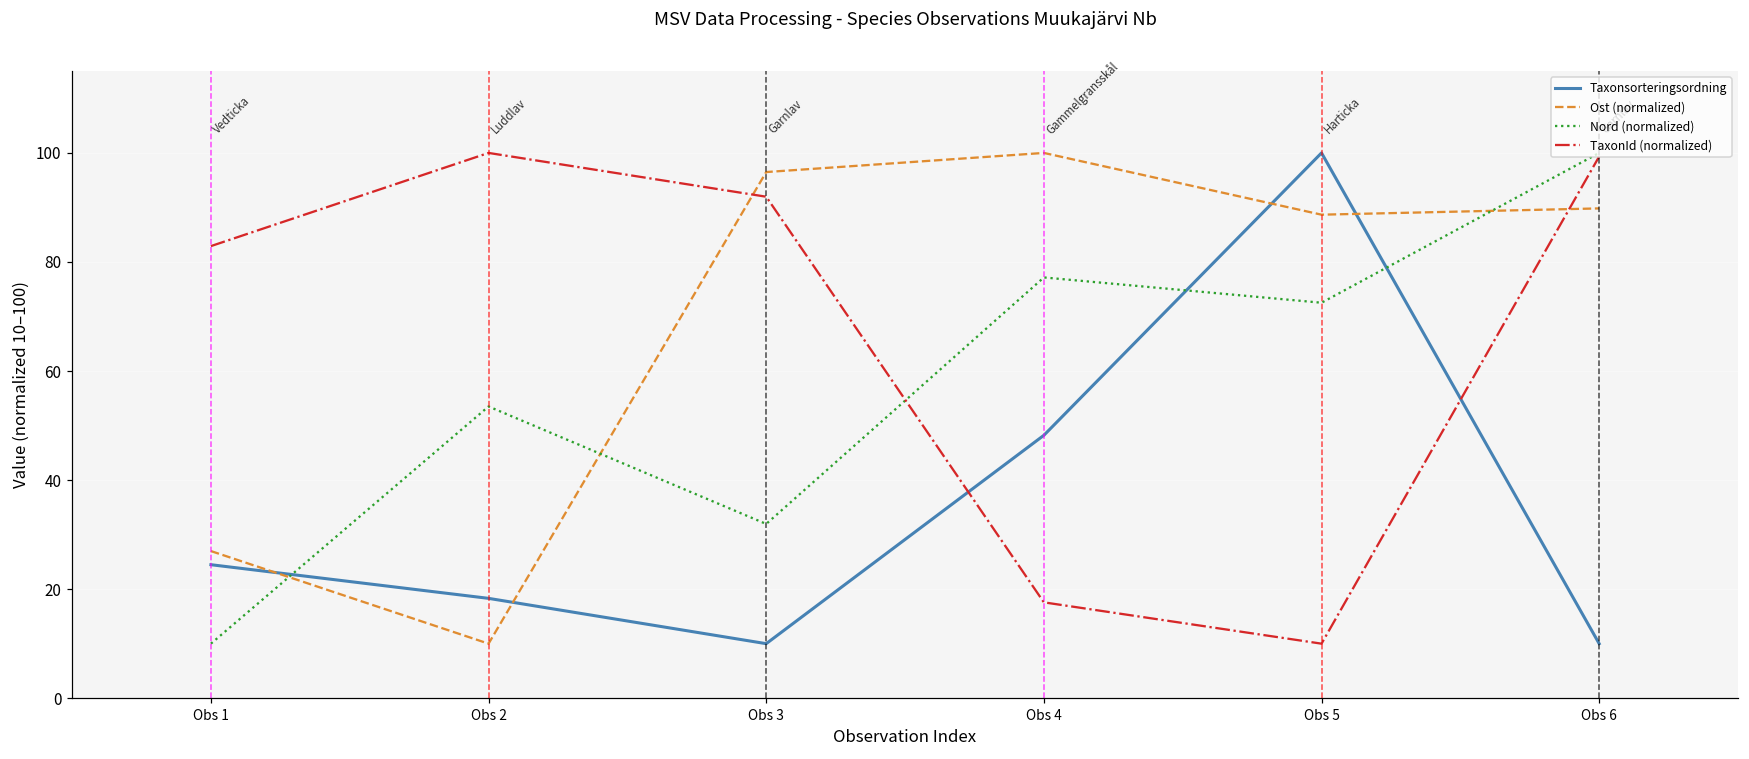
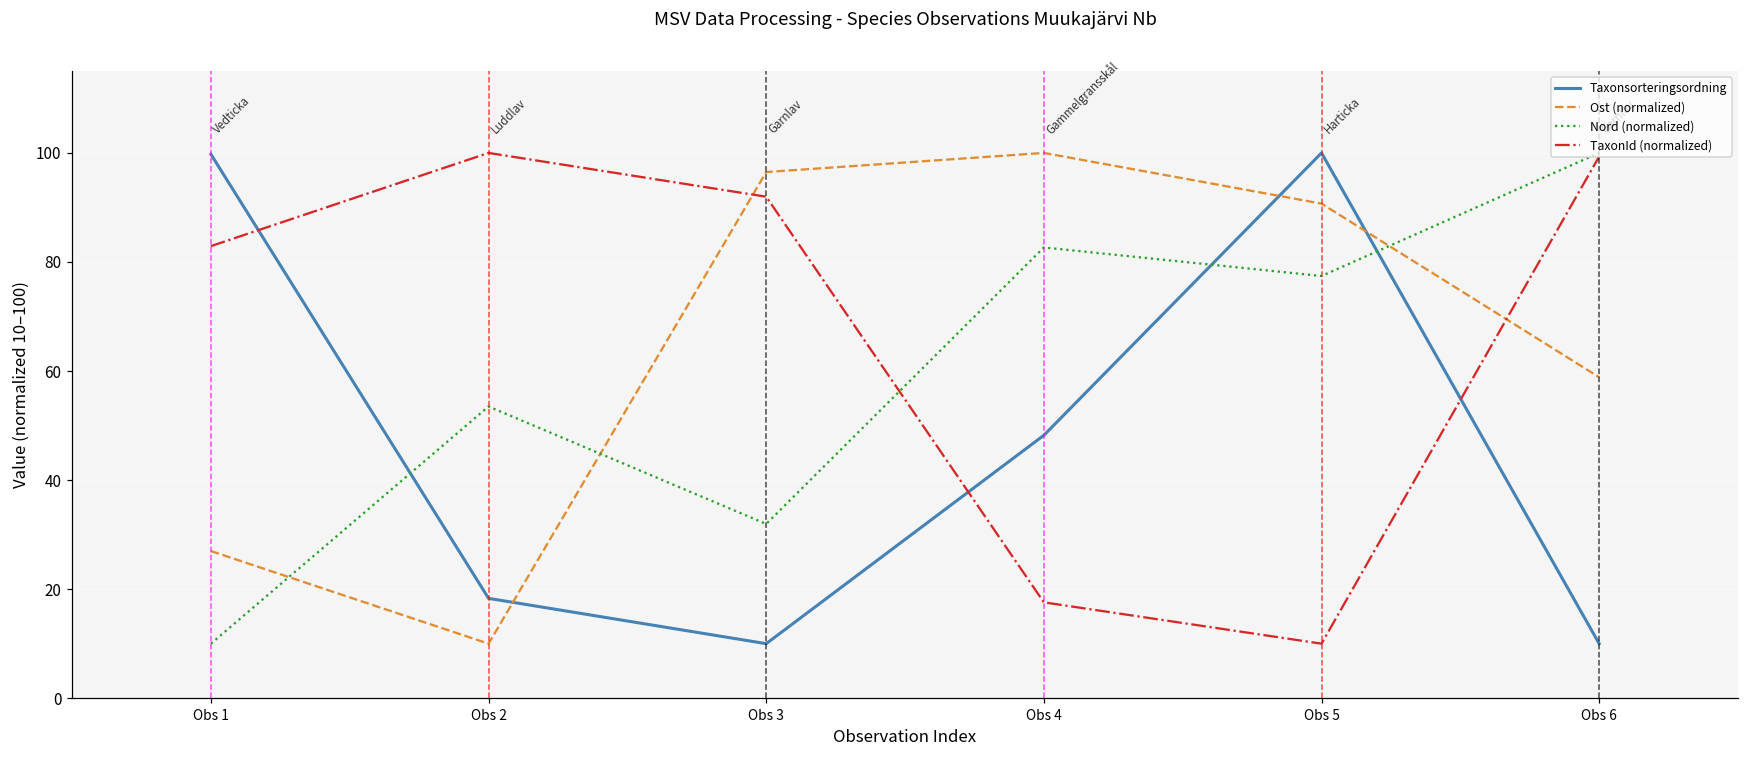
  {
    "Taxonsorteringsordning": {
-     "Obs 1": 24,
+     "Obs 1": 100,
      "Obs 2": 18,
      "Obs 3": 10,
      "Obs 4": 48,
      "Obs 5": 100,
      "Obs 6": 10
    },
    "Ost (normalized)": {
      "Obs 1": 27,
      "Obs 2": 10,
      "Obs 3": 96,
      "Obs 4": 100,
-     "Obs 5": 89,
-     "Obs 6": 90
+     "Obs 5": 91,
+     "Obs 6": 59
    },
    "Nord (normalized)": {
      "Obs 1": 10,
      "Obs 2": 54,
      "Obs 3": 32,
-     "Obs 4": 77,
-     "Obs 5": 73,
+     "Obs 4": 83,
+     "Obs 5": 77,
      "Obs 6": 100
    },
    "TaxonId (normalized)": {
      "Obs 1": 83,
      "Obs 2": 100,
      "Obs 3": 92,
      "Obs 4": 18,
      "Obs 5": 10,
      "Obs 6": 99
    }
  }
